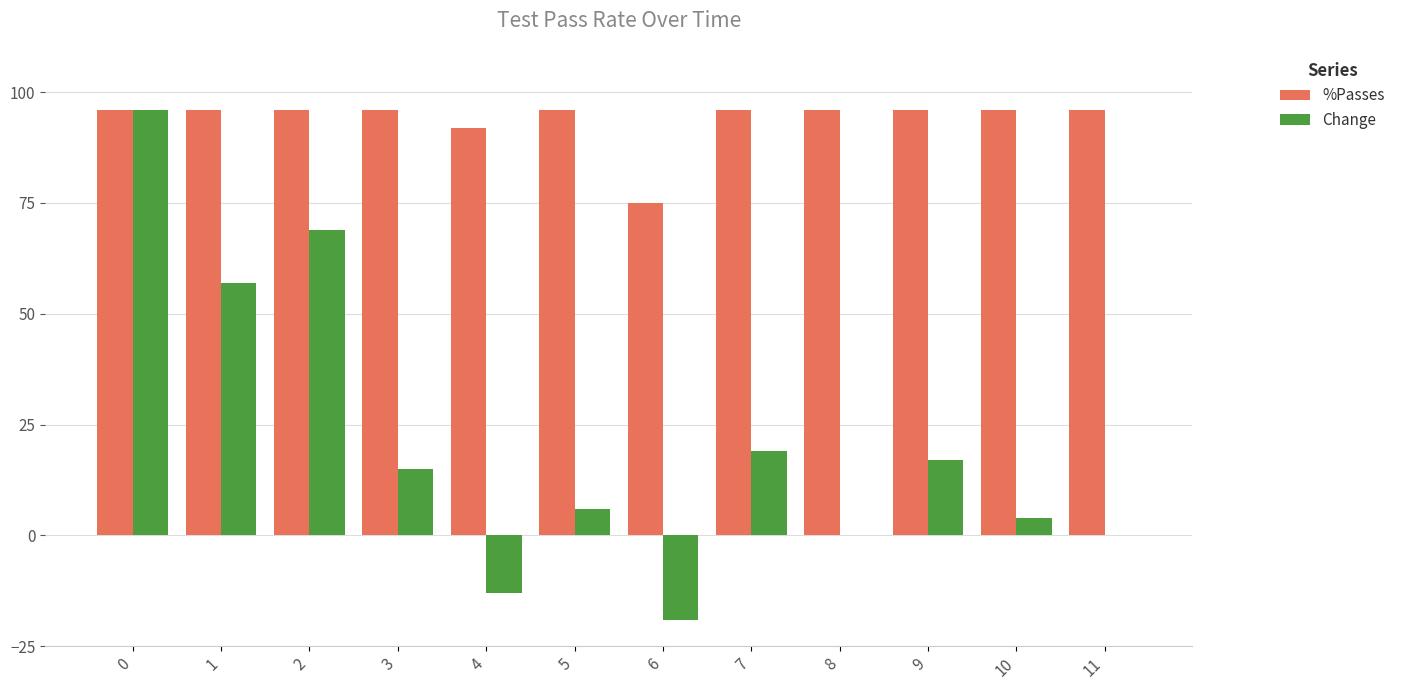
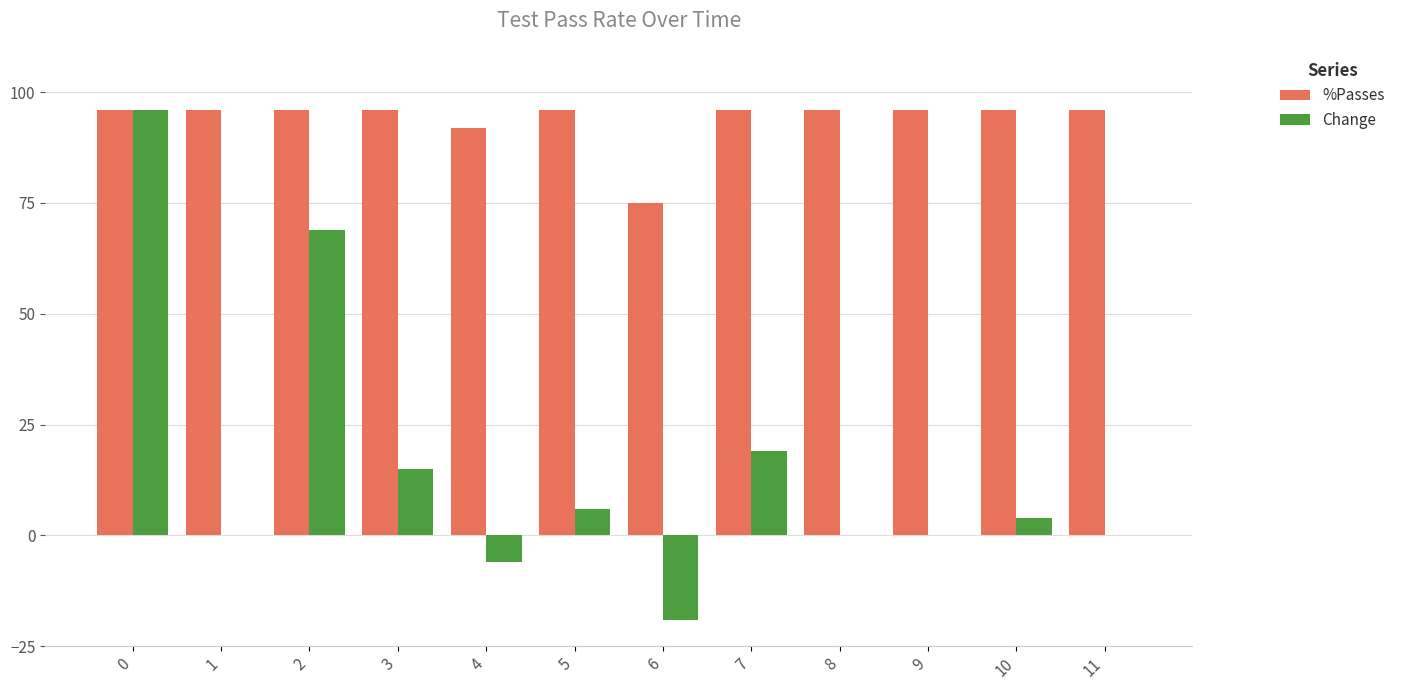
  {
    "%Passes": {
      "0": 96,
      "1": 96,
      "2": 96,
      "3": 96,
      "4": 92,
      "5": 96,
      "6": 75,
      "7": 96,
      "8": 96,
      "9": 96,
      "10": 96,
      "11": 96
    },
    "Change": {
      "0": 96,
-     "1": 57,
+     "1": 0,
      "2": 69,
      "3": 15,
-     "4": -13,
+     "4": -6,
      "5": 6,
      "6": -19,
      "7": 19,
      "8": 0,
-     "9": 17,
+     "9": 0,
      "10": 4,
      "11": 0
    }
  }
